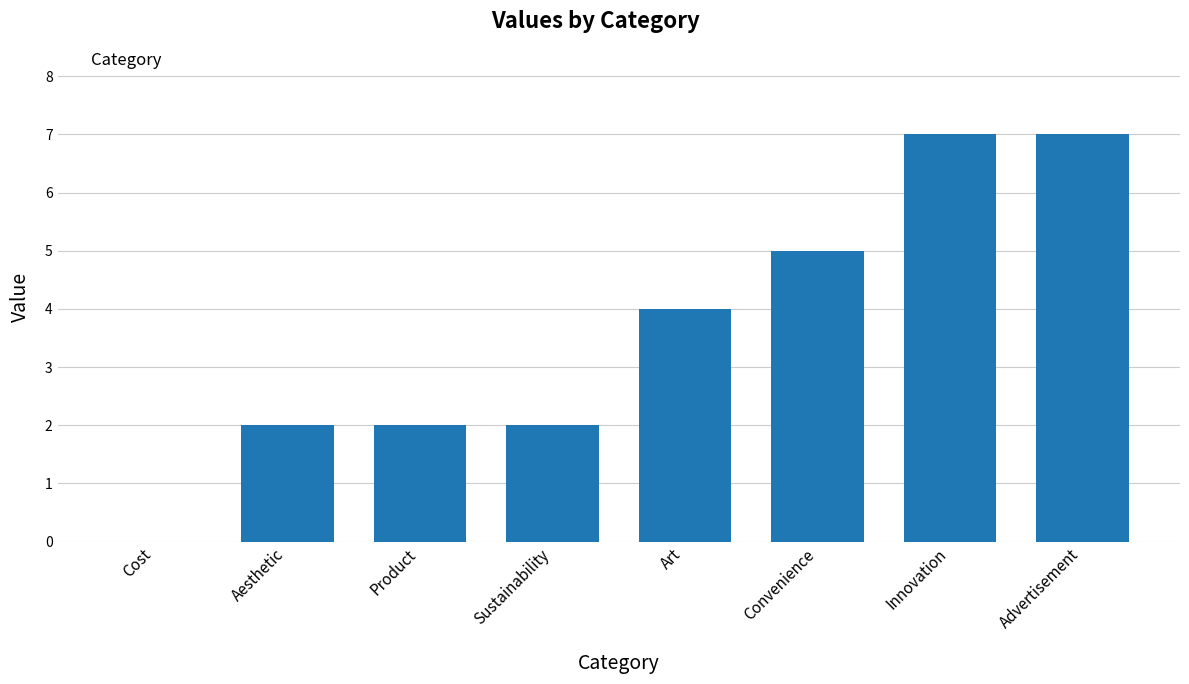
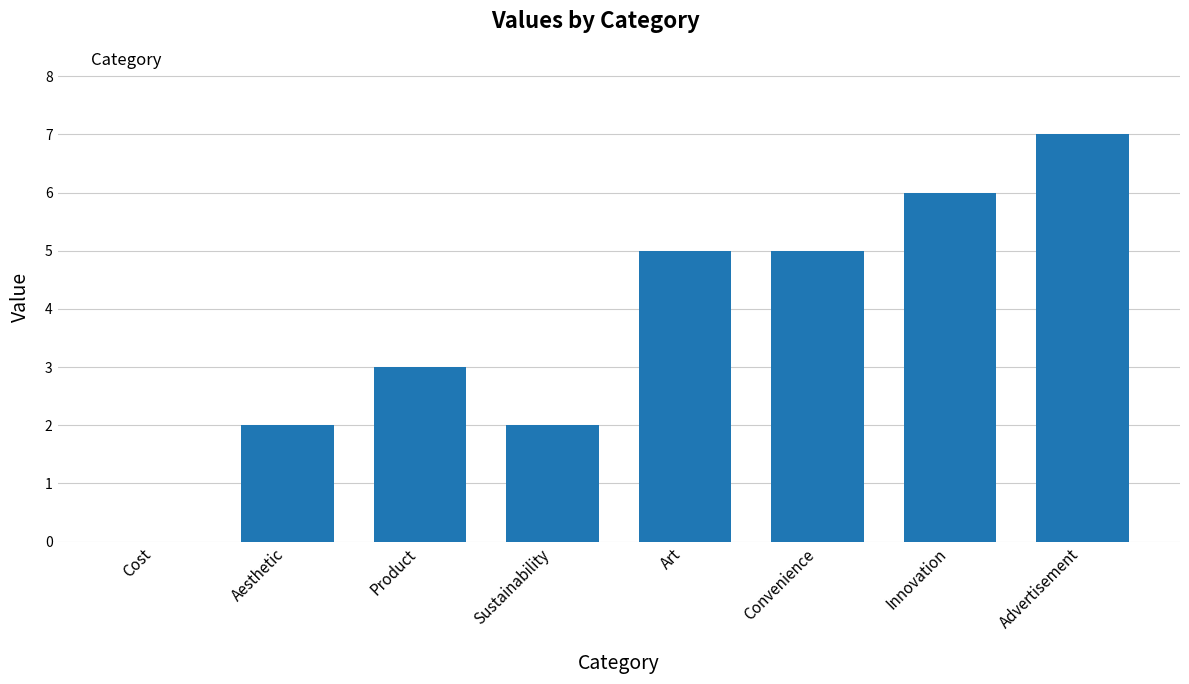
  {
    "Cost": 0,
    "Aesthetic": 2,
-   "Product": 2,
+   "Product": 3,
    "Sustainability": 2,
-   "Art": 4,
+   "Art": 5,
    "Convenience": 5,
-   "Innovation": 7,
+   "Innovation": 6,
    "Advertisement": 7
  }
